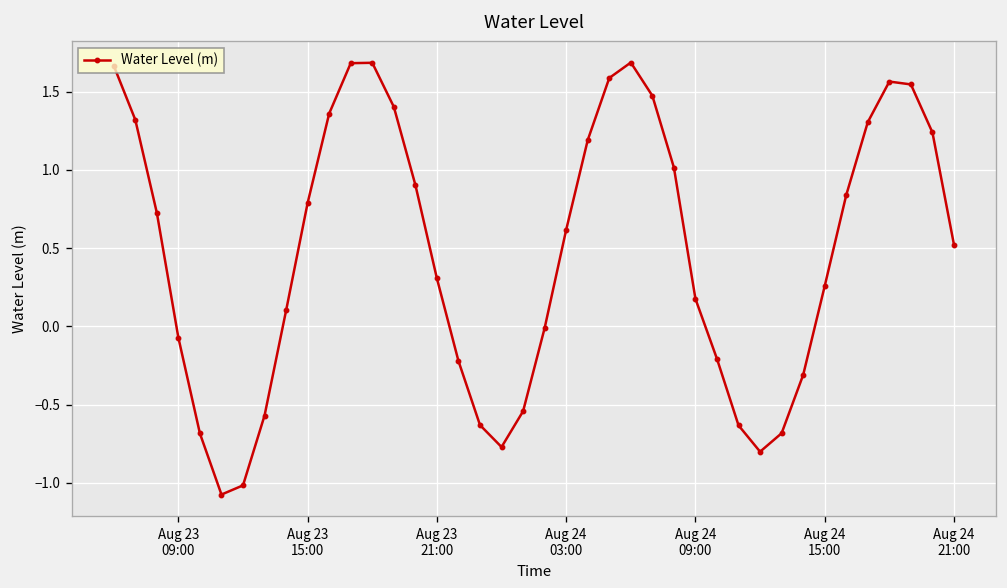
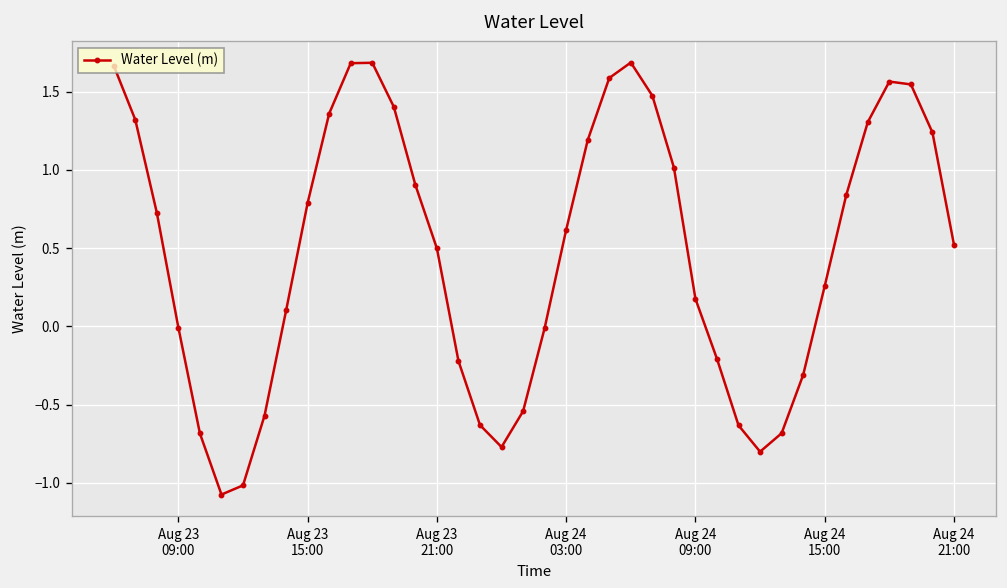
  {
-   "Aug 23 09:00": -0.07,
+   "Aug 23 09:00": -0.01,
    "Aug 23 15:00": 0.79,
-   "Aug 23 21:00": 0.31,
+   "Aug 23 21:00": 0.50,
    "Aug 24 03:00": 0.62,
    "Aug 24 09:00": 0.18,
    "Aug 24 15:00": 0.26,
    "Aug 24 21:00": 0.52
  }
